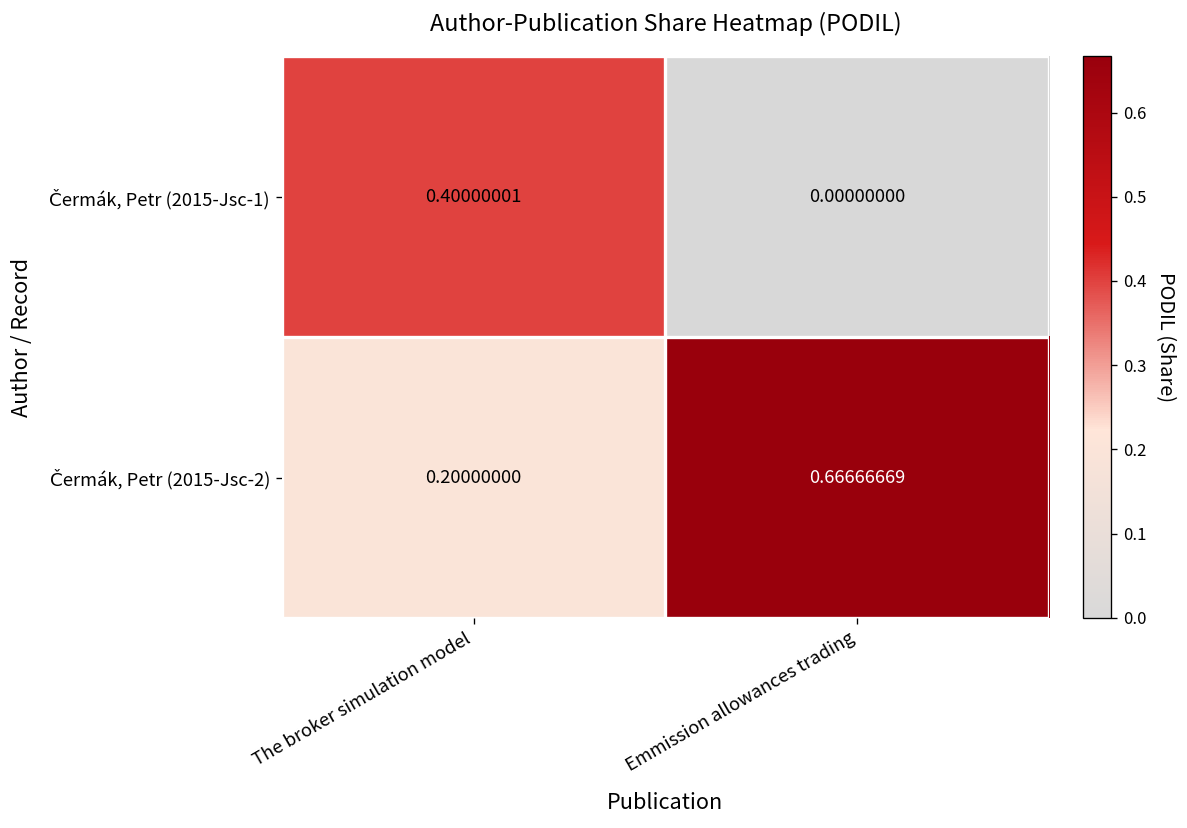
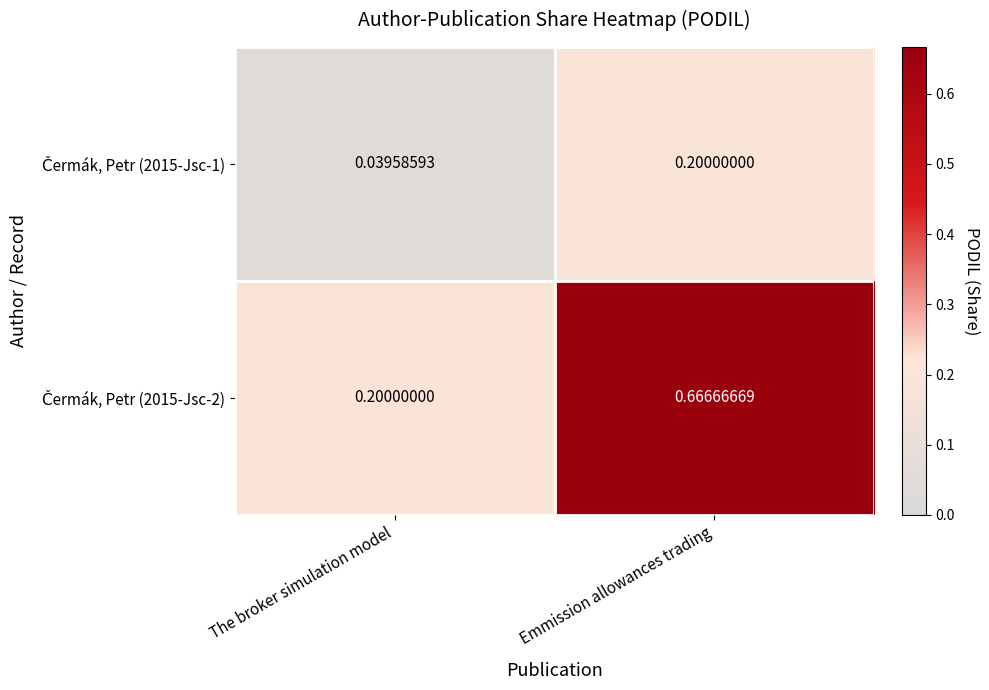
  {
    "Čermák, Petr (2015-Jsc-1)": {
-     "The broker simulation model": 0.40000001,
-     "Emmission allowances trading": 0.00000000
+     "The broker simulation model": 0.03958593,
+     "Emmission allowances trading": 0.20000000
    },
    "Čermák, Petr (2015-Jsc-2)": {
      "The broker simulation model": 0.20000000,
      "Emmission allowances trading": 0.66666669
    }
  }
